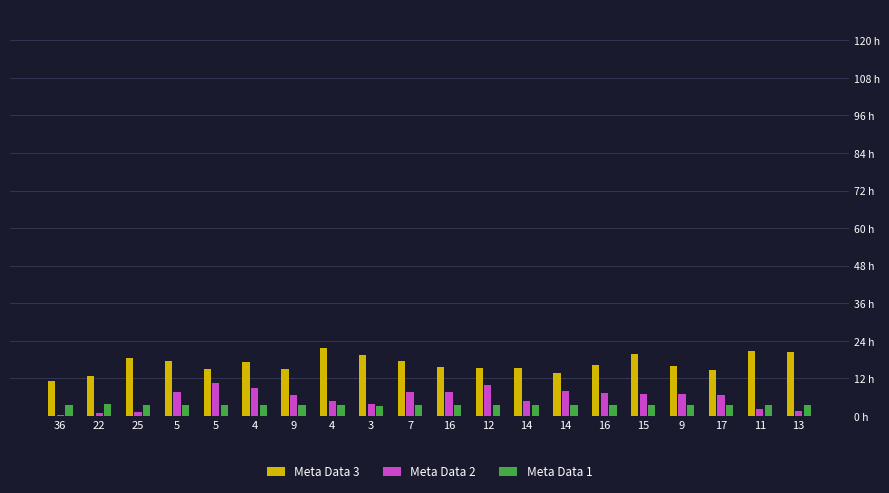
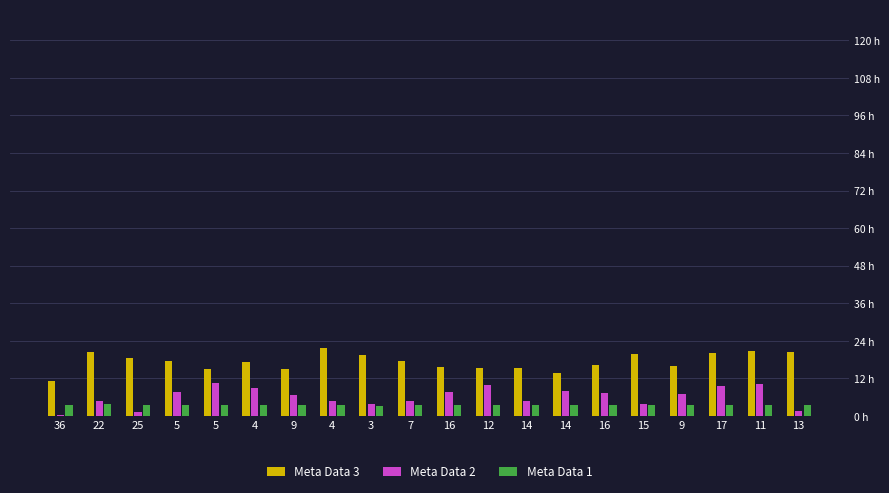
  {
    "Meta Data 3": {
      "36": "11 h",
-     "22": "13 h",
+     "22": "20 h",
      "25": "19 h",
      "3": "19 h",
      "7": "18 h",
      "12": "15 h",
      "15": "20 h",
-     "17": "15 h",
+     "17": "20 h",
      "11": "21 h",
      "13": "20 h"
    },
    "Meta Data 2": {
-     "22": "1 h",
+     "22": "5 h",
      "25": "1 h",
      "3": "4 h",
-     "7": "8 h",
+     "7": "5 h",
      "12": "10 h",
-     "15": "7 h",
-     "17": "7 h",
-     "11": "2 h",
+     "15": "4 h",
+     "17": "9 h",
+     "11": "10 h",
      "13": "2 h"
    },
    "Meta Data 1": {
      "36": "4 h",
      "22": "4 h",
      "25": "3 h",
      "3": "3 h",
      "7": "3 h",
      "12": "3 h",
      "15": "4 h",
      "17": "3 h",
      "11": "3 h",
      "13": "3 h"
    }
  }
